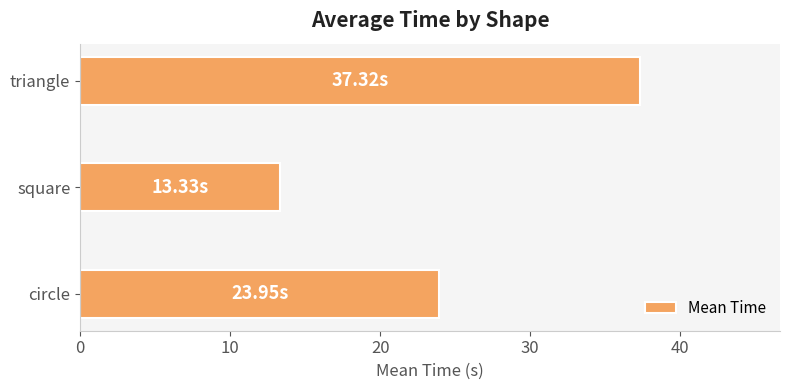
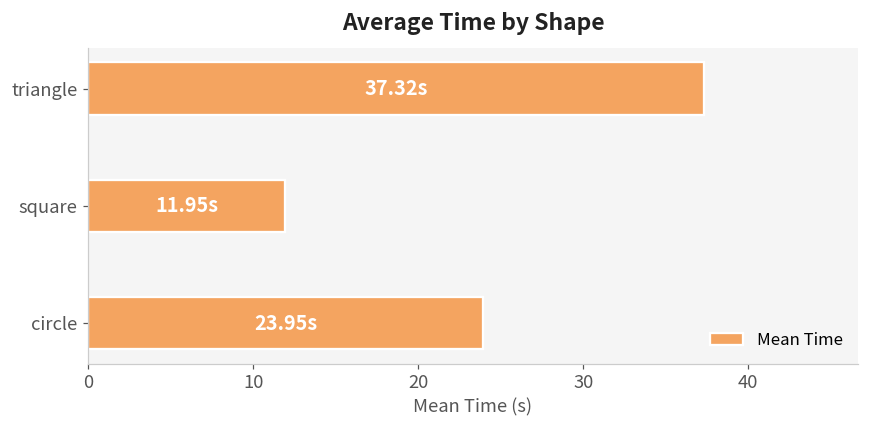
  {
    "triangle": "37.32s",
-   "square": "13.33s",
+   "square": "11.95s",
    "circle": "23.95s"
  }
